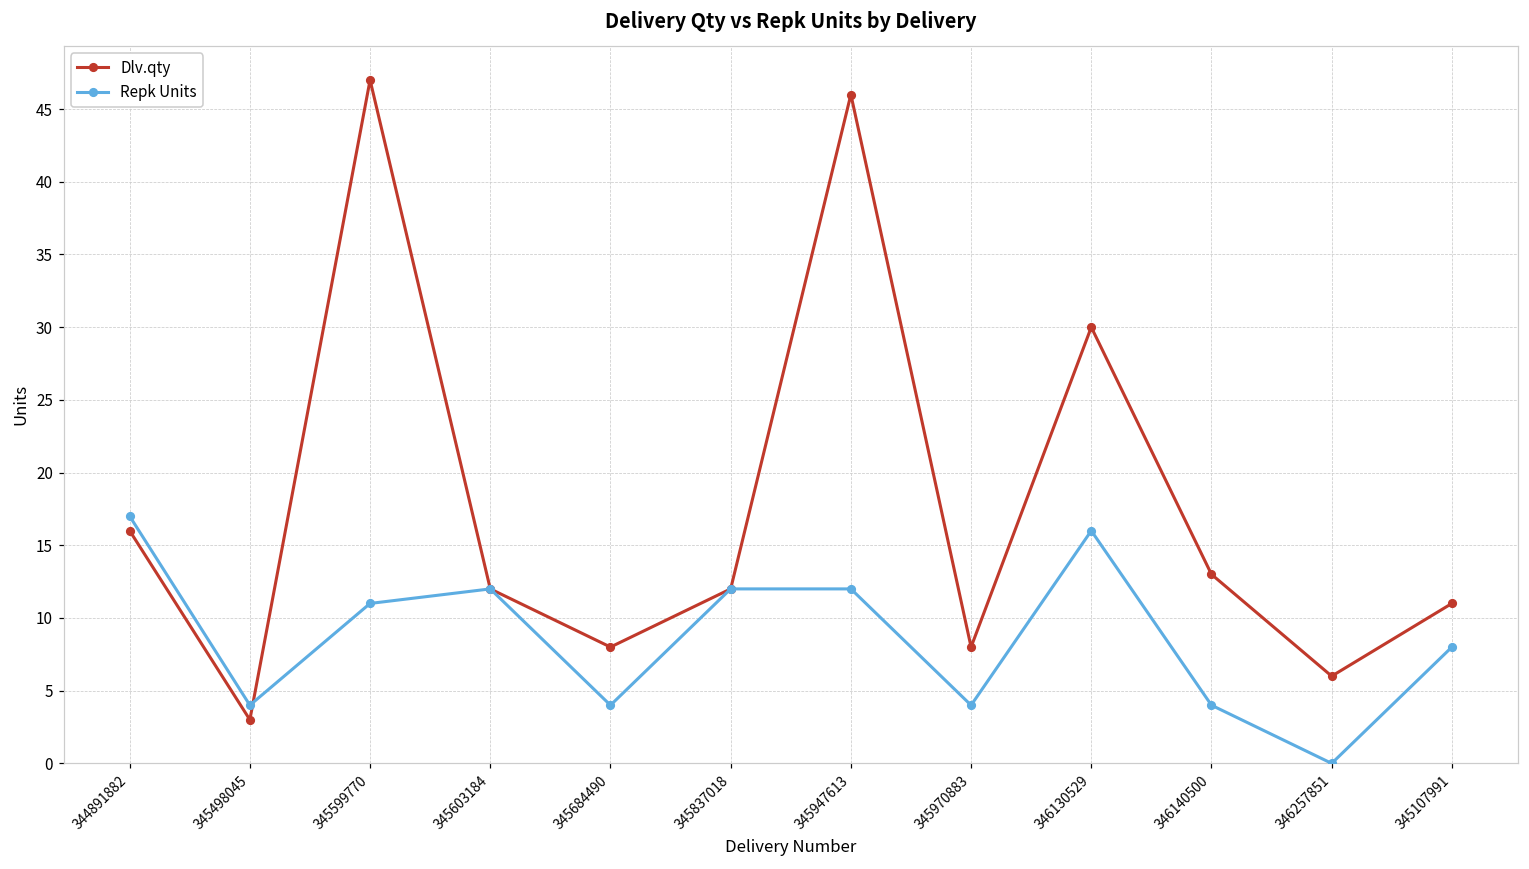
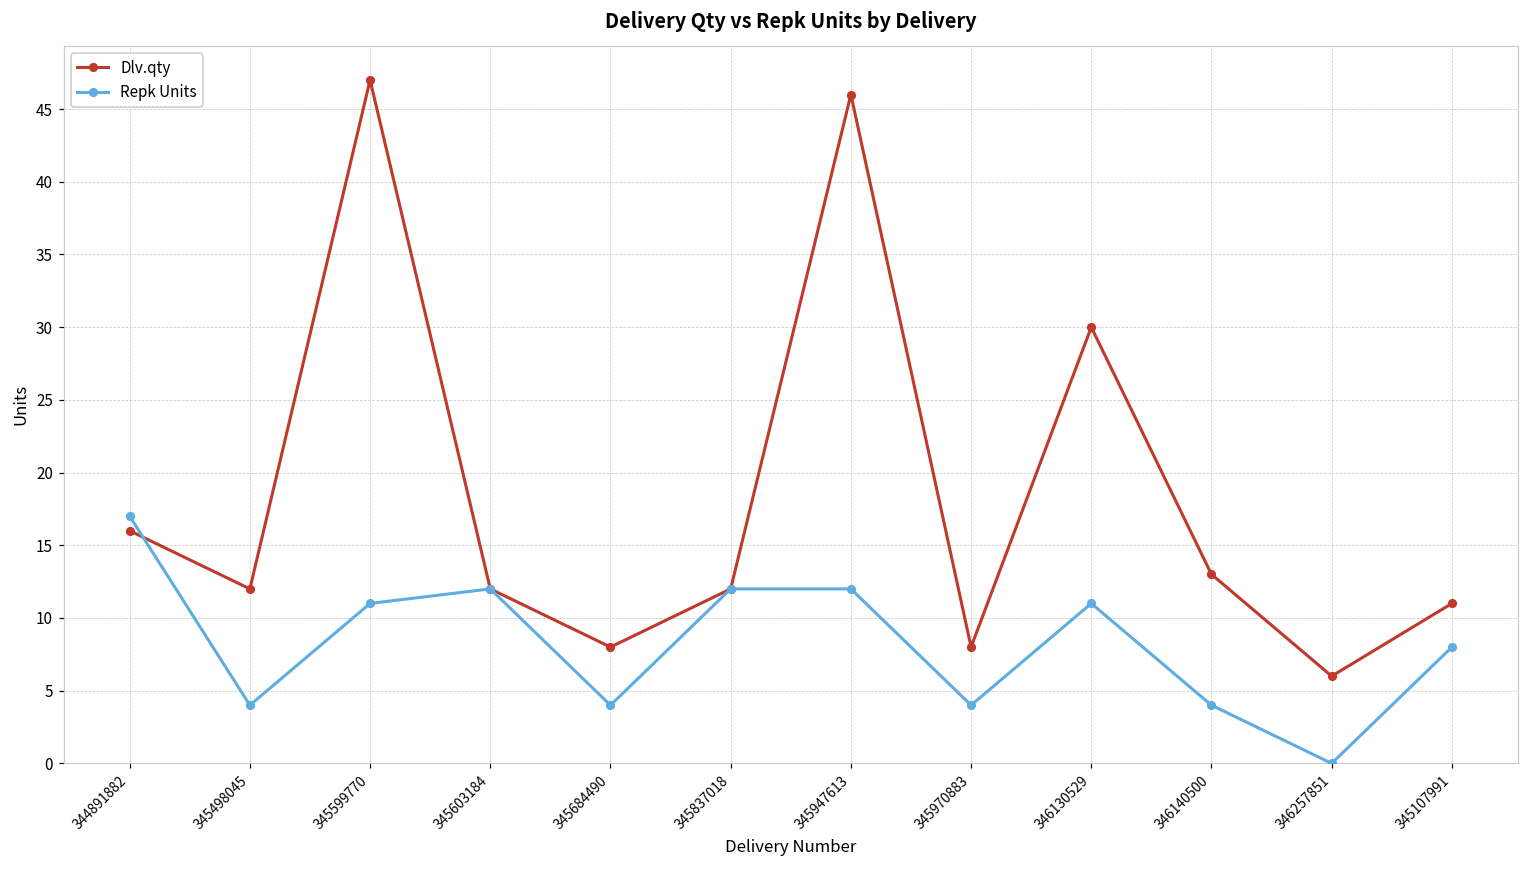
  {
    "Dlv.qty": {
      "344891882": 16,
-     "345498045": 3,
+     "345498045": 12,
      "345599770": 47,
      "345684490": 8,
      "345947613": 46,
      "345970883": 8,
      "346130529": 30,
      "346140500": 13,
      "346257851": 6,
      "345107991": 11
    },
    "Repk Units": {
      "344891882": 17,
      "345498045": 4,
      "345599770": 11,
      "345684490": 4,
      "345947613": 12,
      "345970883": 4,
-     "346130529": 16,
+     "346130529": 11,
      "346140500": 4,
      "346257851": 0,
      "345107991": 8
    }
  }
